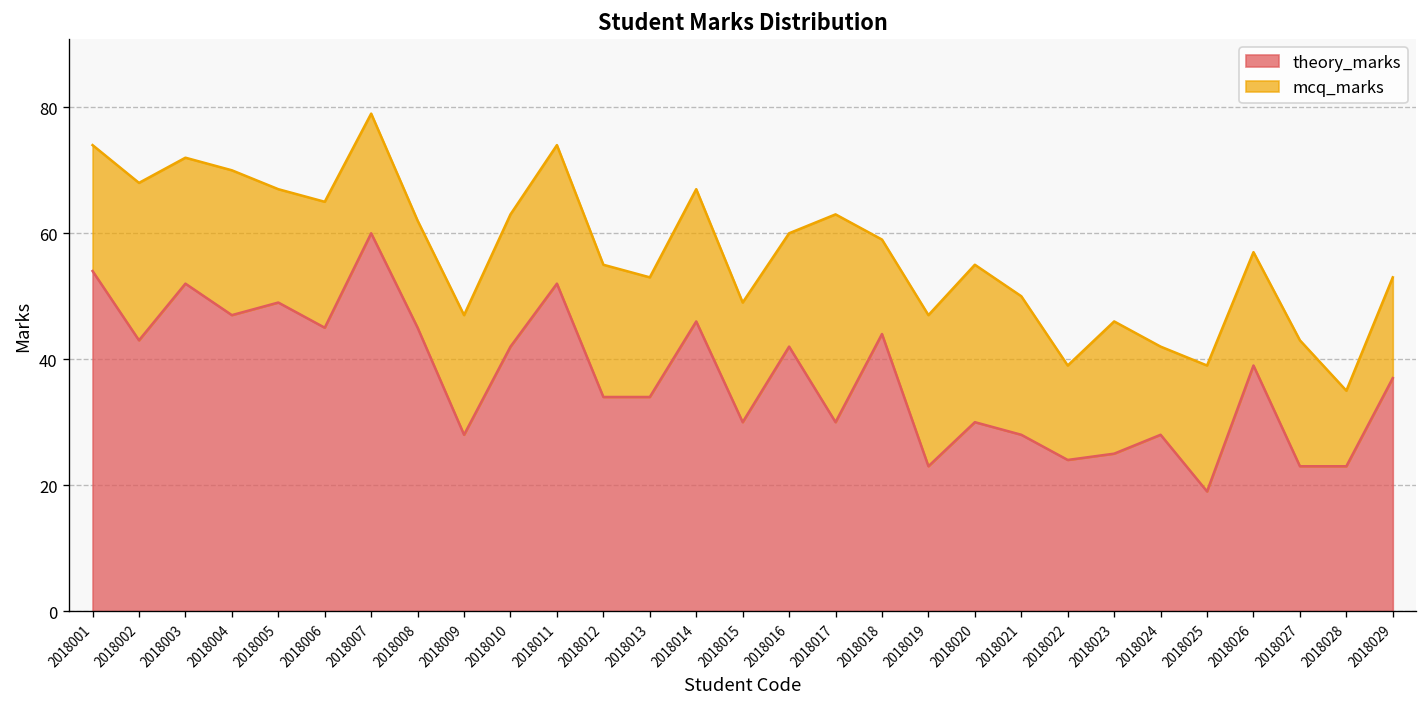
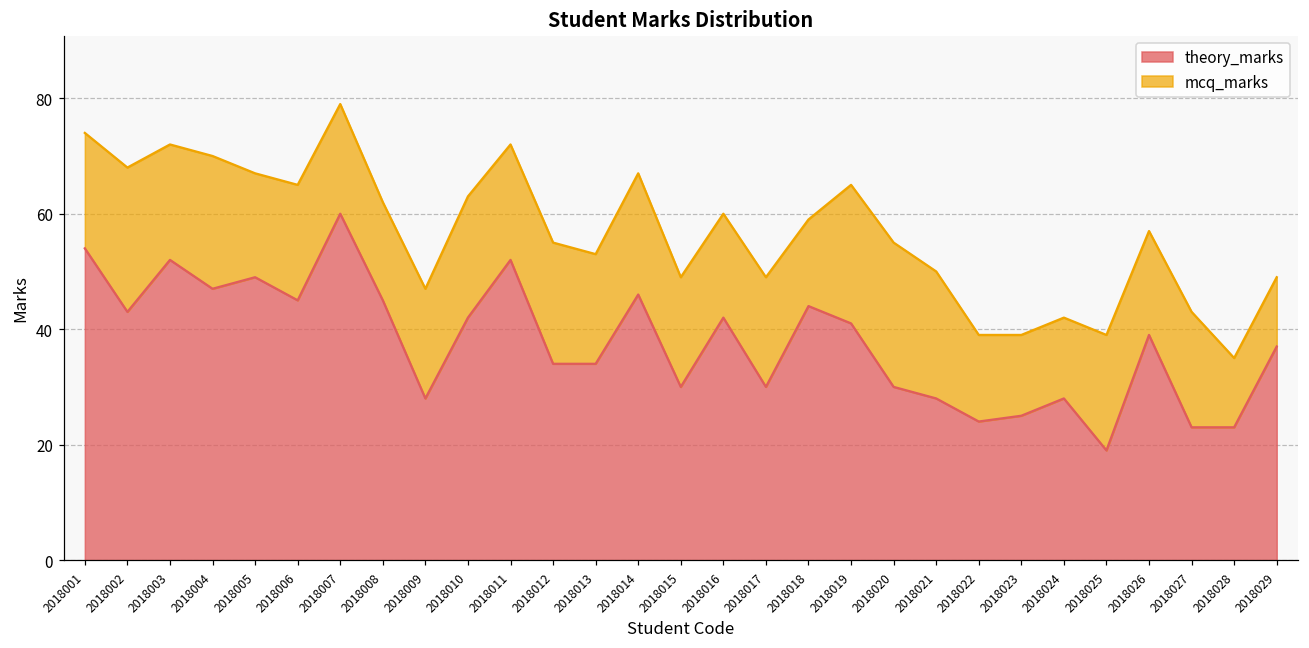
  {
    "theory_marks": {
      "2018001": 54,
      "2018002": 43,
      "2018003": 52,
      "2018004": 47,
      "2018005": 49,
      "2018006": 45,
      "2018007": 60,
      "2018008": 45,
      "2018009": 28,
      "2018010": 42,
      "2018011": 52,
      "2018012": 34,
      "2018013": 34,
      "2018014": 46,
      "2018015": 30,
      "2018016": 42,
      "2018017": 30,
      "2018018": 44,
-     "2018019": 23,
+     "2018019": 41,
      "2018020": 30,
      "2018021": 28,
      "2018022": 24,
      "2018023": 25,
      "2018024": 28,
      "2018025": 19,
      "2018026": 39,
      "2018027": 23,
      "2018028": 23,
      "2018029": 37
    },
    "mcq_marks": {
      "2018001": 20,
      "2018002": 25,
      "2018003": 20,
      "2018004": 23,
      "2018005": 18,
      "2018006": 20,
      "2018007": 19,
      "2018008": 17,
      "2018009": 19,
      "2018010": 21,
-     "2018011": 22,
+     "2018011": 20,
      "2018012": 21,
      "2018013": 19,
      "2018014": 21,
      "2018015": 19,
      "2018016": 18,
-     "2018017": 33,
+     "2018017": 19,
      "2018018": 15,
      "2018019": 24,
      "2018020": 25,
      "2018021": 22,
      "2018022": 15,
-     "2018023": 21,
+     "2018023": 14,
      "2018024": 14,
      "2018025": 20,
      "2018026": 18,
      "2018027": 20,
      "2018028": 12,
-     "2018029": 16
+     "2018029": 12
    }
  }
